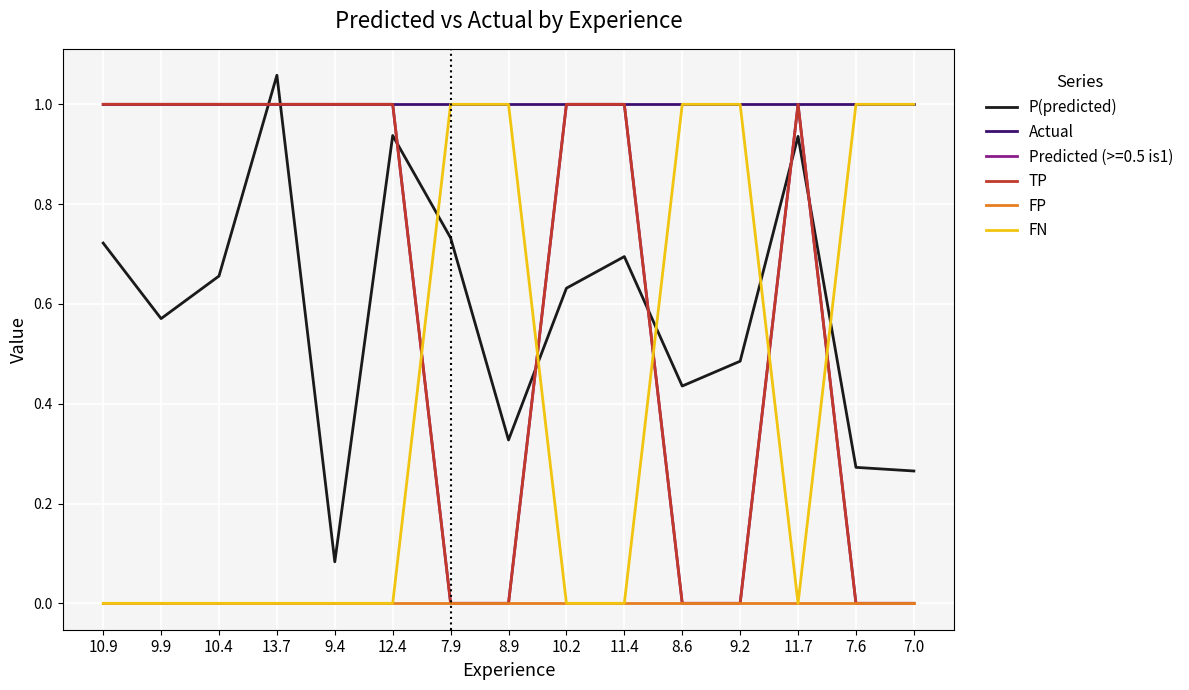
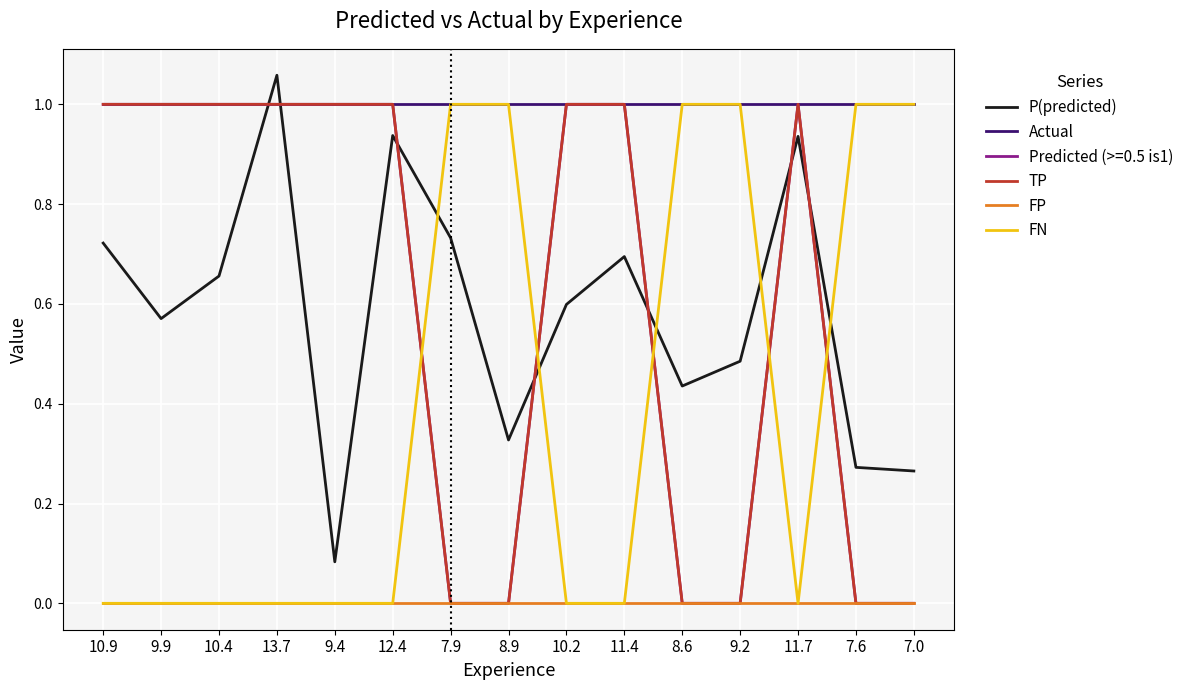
  {
    "P(predicted)": {
      "10.9": 0.72,
      "9.9": 0.57,
      "10.4": 0.66,
      "13.7": 1.06,
      "9.4": 0.08,
      "12.4": 0.94,
      "7.9": 0.73,
      "8.9": 0.33,
-     "10.2": 0.63,
+     "10.2": 0.60,
      "11.4": 0.69,
      "8.6": 0.44,
      "9.2": 0.49,
      "11.7": 0.94,
      "7.6": 0.27,
      "7.0": 0.27
    }
  }
